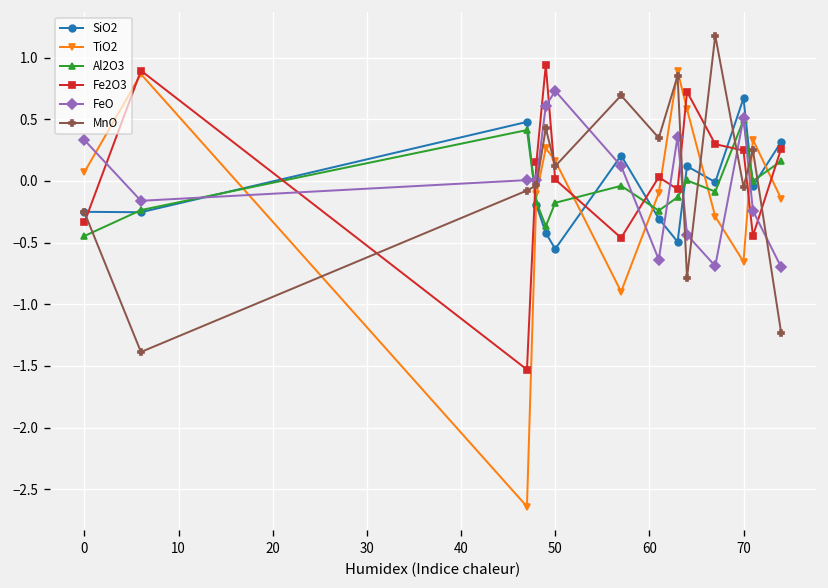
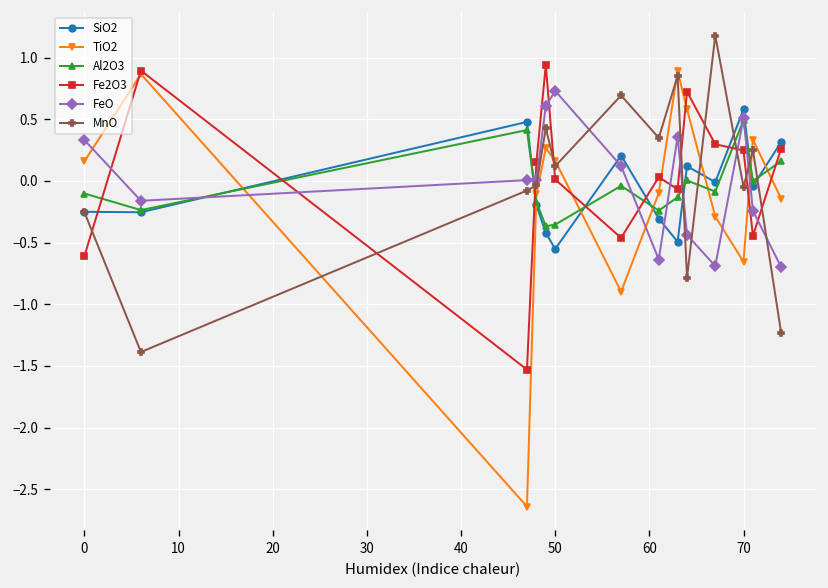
  {
    "SiO2": {
      "50": -0.55,
-     "70": 0.67
+     "70": 0.58
    },
    "TiO2": {
-     "0": 0.07,
+     "0": 0.16,
      "50": 0.16,
      "70": -0.66
    },
    "Al2O3": {
-     "0": -0.45,
-     "50": -0.18
+     "0": -0.10,
+     "50": -0.35
    },
    "Fe2O3": {
-     "0": -0.34,
+     "0": -0.61,
      "50": 0.01,
      "70": 0.25
    },
    "FeO": {
      "0": 0.33,
      "50": 0.73
    },
    "MnO": {
      "50": 0.12,
      "70": -0.05
    }
  }
